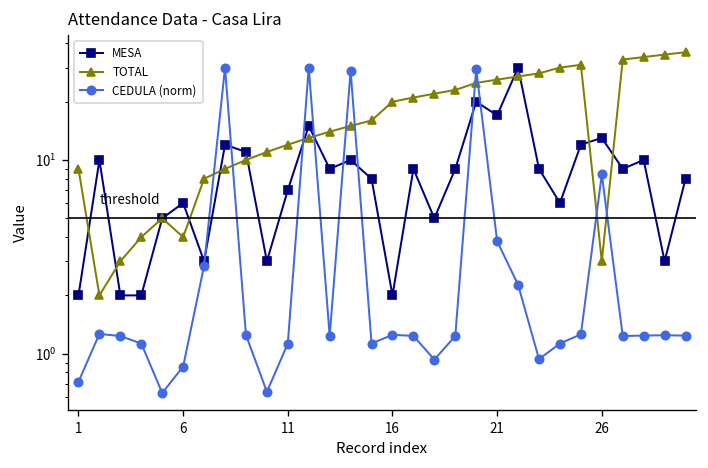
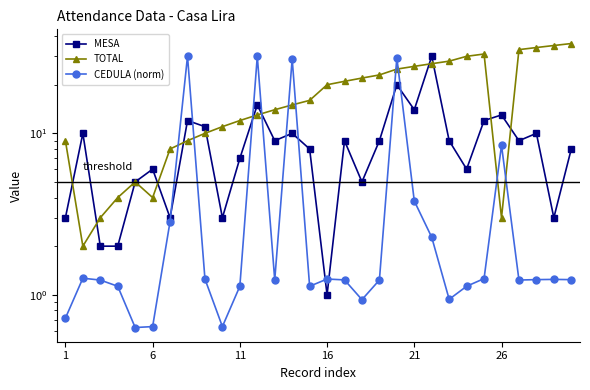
  {
    "MESA": {
-     "1": 2,
+     "1": 3,
      "6": 6,
      "11": 7,
-     "16": 2,
-     "21": 17,
+     "16": 1,
+     "21": 14,
      "26": 13
    },
    "TOTAL": {
      "1": 9,
      "6": 4.0,
      "11": 12,
      "16": 20,
      "21": 26,
      "26": 3.0
    },
    "CEDULA (norm)": {
      "1": 0.7,
-     "6": 0.9,
+     "6": 0.64,
      "11": 1.1,
      "16": 1.3,
      "21": 3.8,
      "26": 8
    }
  }
